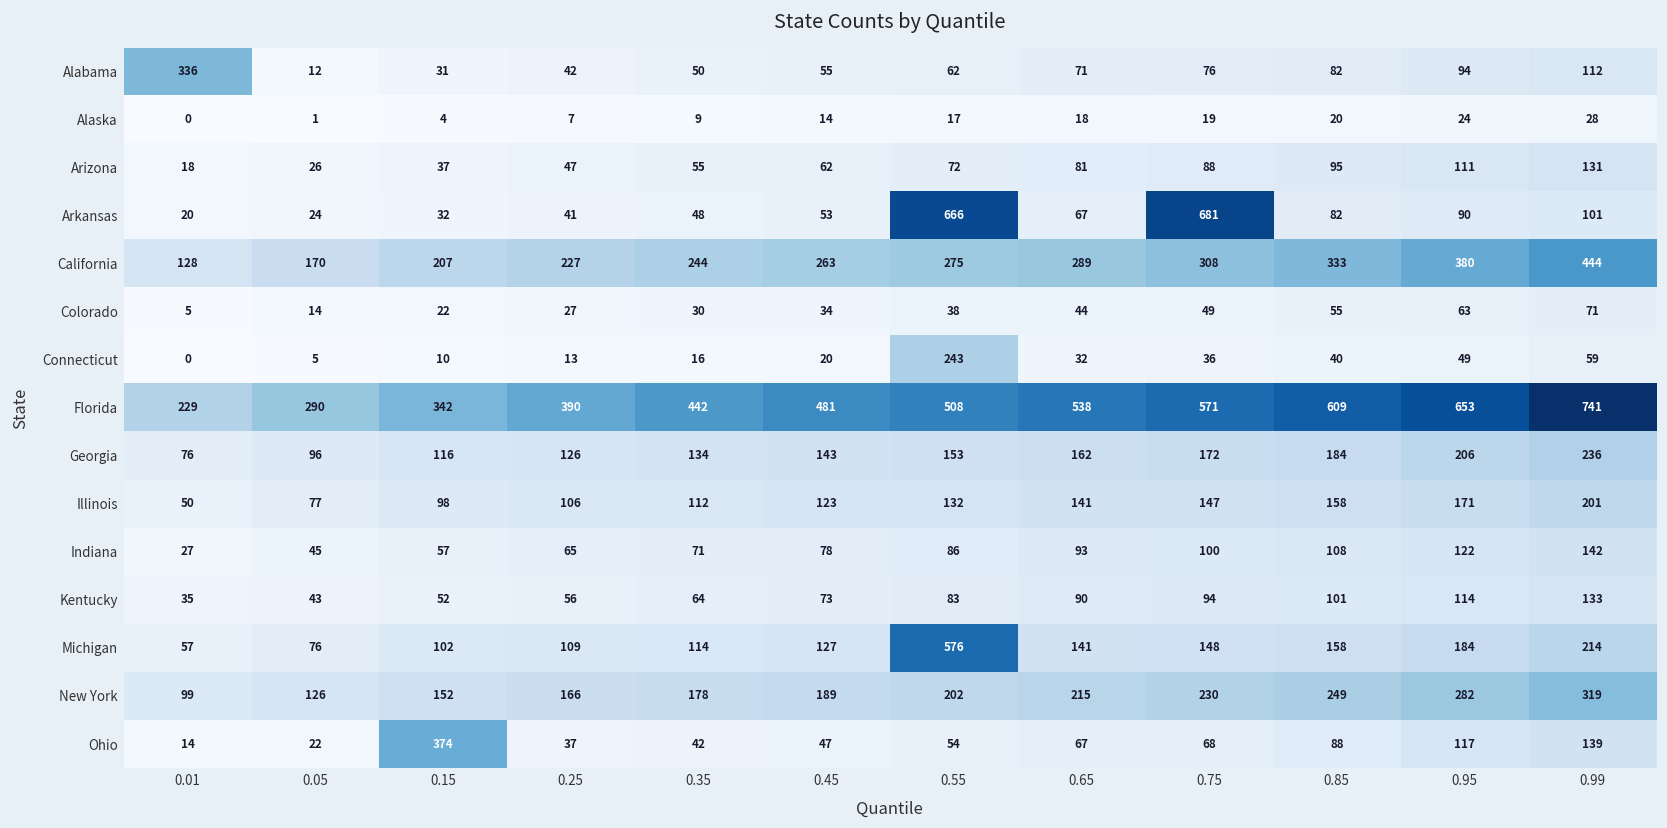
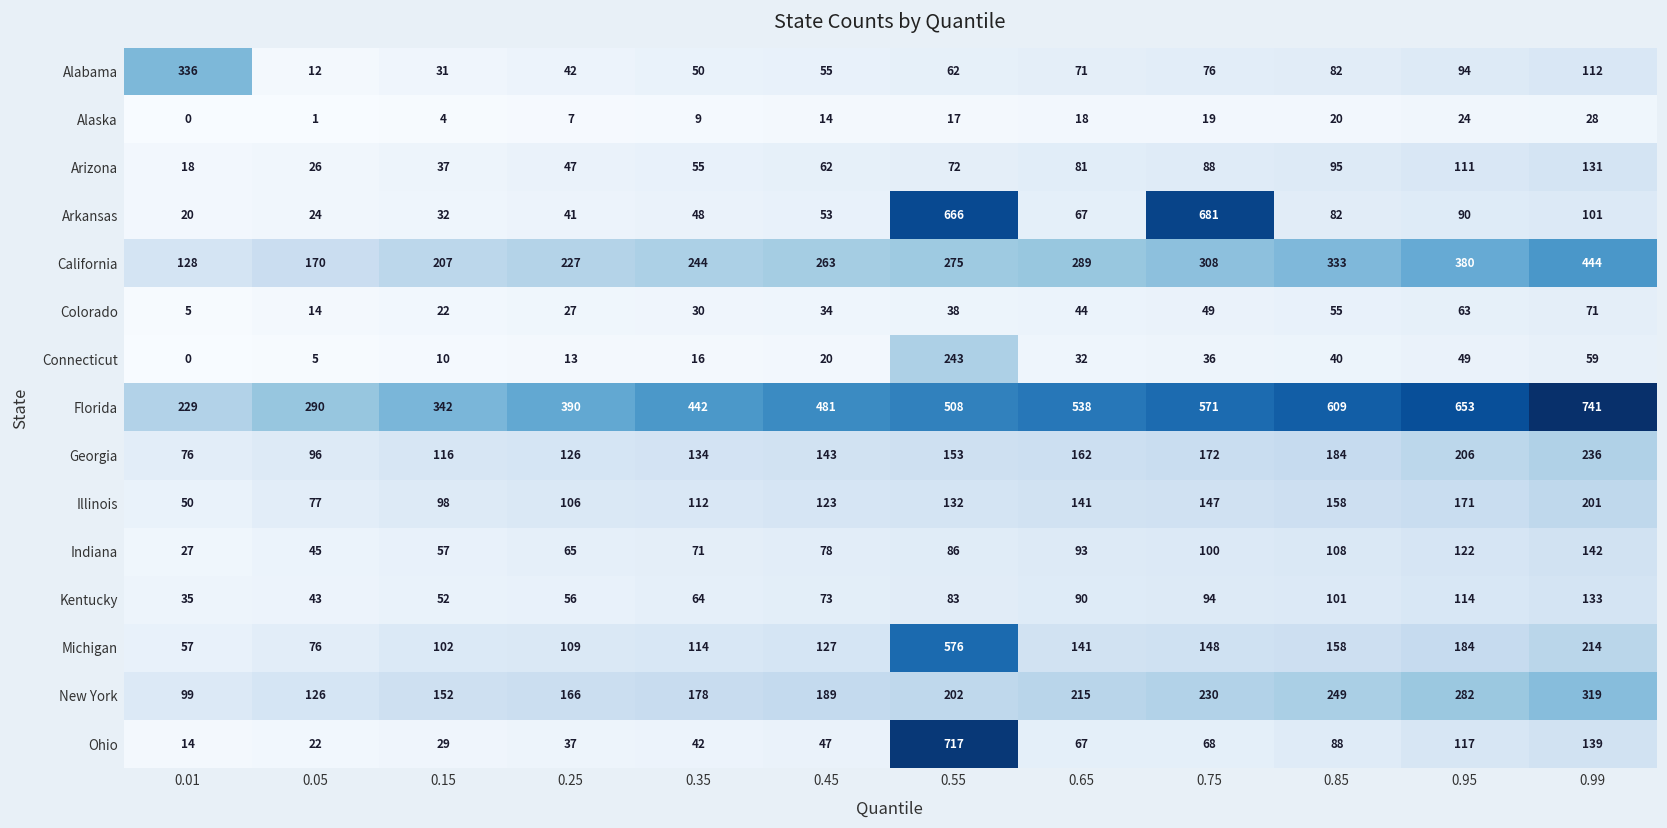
  {
    "Alabama": {
      "0.01": 336,
      "0.05": 12,
      "0.15": 31,
      "0.25": 42,
      "0.35": 50,
      "0.45": 55,
      "0.55": 62,
      "0.65": 71,
      "0.75": 76,
      "0.85": 82,
      "0.95": 94,
      "0.99": 112
    },
    "Alaska": {
      "0.01": 0,
      "0.05": 1,
      "0.15": 4,
      "0.25": 7,
      "0.35": 9,
      "0.45": 14,
      "0.55": 17,
      "0.65": 18,
      "0.75": 19,
      "0.85": 20,
      "0.95": 24,
      "0.99": 28
    },
    "Arizona": {
      "0.01": 18,
      "0.05": 26,
      "0.15": 37,
      "0.25": 47,
      "0.35": 55,
      "0.45": 62,
      "0.55": 72,
      "0.65": 81,
      "0.75": 88,
      "0.85": 95,
      "0.95": 111,
      "0.99": 131
    },
    "Arkansas": {
      "0.01": 20,
      "0.05": 24,
      "0.15": 32,
      "0.25": 41,
      "0.35": 48,
      "0.45": 53,
      "0.55": 666,
      "0.65": 67,
      "0.75": 681,
      "0.85": 82,
      "0.95": 90,
      "0.99": 101
    },
    "California": {
      "0.01": 128,
      "0.05": 170,
      "0.15": 207,
      "0.25": 227,
      "0.35": 244,
      "0.45": 263,
      "0.55": 275,
      "0.65": 289,
      "0.75": 308,
      "0.85": 333,
      "0.95": 380,
      "0.99": 444
    },
    "Colorado": {
      "0.01": 5,
      "0.05": 14,
      "0.15": 22,
      "0.25": 27,
      "0.35": 30,
      "0.45": 34,
      "0.55": 38,
      "0.65": 44,
      "0.75": 49,
      "0.85": 55,
      "0.95": 63,
      "0.99": 71
    },
    "Connecticut": {
      "0.01": 0,
      "0.05": 5,
      "0.15": 10,
      "0.25": 13,
      "0.35": 16,
      "0.45": 20,
      "0.55": 243,
      "0.65": 32,
      "0.75": 36,
      "0.85": 40,
      "0.95": 49,
      "0.99": 59
    },
    "Florida": {
      "0.01": 229,
      "0.05": 290,
      "0.15": 342,
      "0.25": 390,
      "0.35": 442,
      "0.45": 481,
      "0.55": 508,
      "0.65": 538,
      "0.75": 571,
      "0.85": 609,
      "0.95": 653,
      "0.99": 741
    },
    "Georgia": {
      "0.01": 76,
      "0.05": 96,
      "0.15": 116,
      "0.25": 126,
      "0.35": 134,
      "0.45": 143,
      "0.55": 153,
      "0.65": 162,
      "0.75": 172,
      "0.85": 184,
      "0.95": 206,
      "0.99": 236
    },
    "Illinois": {
      "0.01": 50,
      "0.05": 77,
      "0.15": 98,
      "0.25": 106,
      "0.35": 112,
      "0.45": 123,
      "0.55": 132,
      "0.65": 141,
      "0.75": 147,
      "0.85": 158,
      "0.95": 171,
      "0.99": 201
    },
    "Indiana": {
      "0.01": 27,
      "0.05": 45,
      "0.15": 57,
      "0.25": 65,
      "0.35": 71,
      "0.45": 78,
      "0.55": 86,
      "0.65": 93,
      "0.75": 100,
      "0.85": 108,
      "0.95": 122,
      "0.99": 142
    },
    "Kentucky": {
      "0.01": 35,
      "0.05": 43,
      "0.15": 52,
      "0.25": 56,
      "0.35": 64,
      "0.45": 73,
      "0.55": 83,
      "0.65": 90,
      "0.75": 94,
      "0.85": 101,
      "0.95": 114,
      "0.99": 133
    },
    "Michigan": {
      "0.01": 57,
      "0.05": 76,
      "0.15": 102,
      "0.25": 109,
      "0.35": 114,
      "0.45": 127,
      "0.55": 576,
      "0.65": 141,
      "0.75": 148,
      "0.85": 158,
      "0.95": 184,
      "0.99": 214
    },
    "New York": {
      "0.01": 99,
      "0.05": 126,
      "0.15": 152,
      "0.25": 166,
      "0.35": 178,
      "0.45": 189,
      "0.55": 202,
      "0.65": 215,
      "0.75": 230,
      "0.85": 249,
      "0.95": 282,
      "0.99": 319
    },
    "Ohio": {
      "0.01": 14,
      "0.05": 22,
-     "0.15": 374,
+     "0.15": 29,
      "0.25": 37,
      "0.35": 42,
      "0.45": 47,
-     "0.55": 54,
+     "0.55": 717,
      "0.65": 67,
      "0.75": 68,
      "0.85": 88,
      "0.95": 117,
      "0.99": 139
    }
  }
